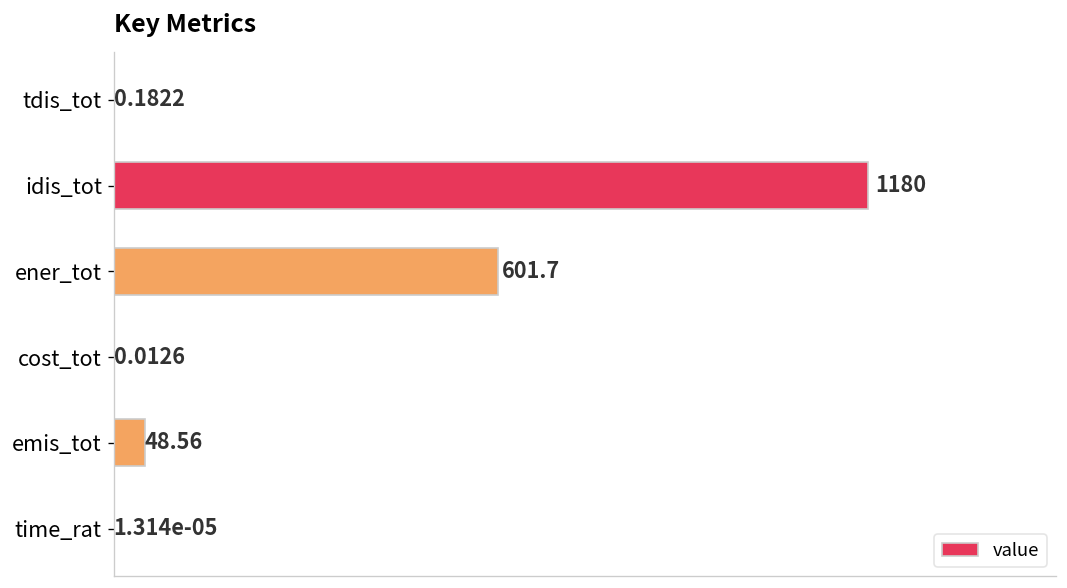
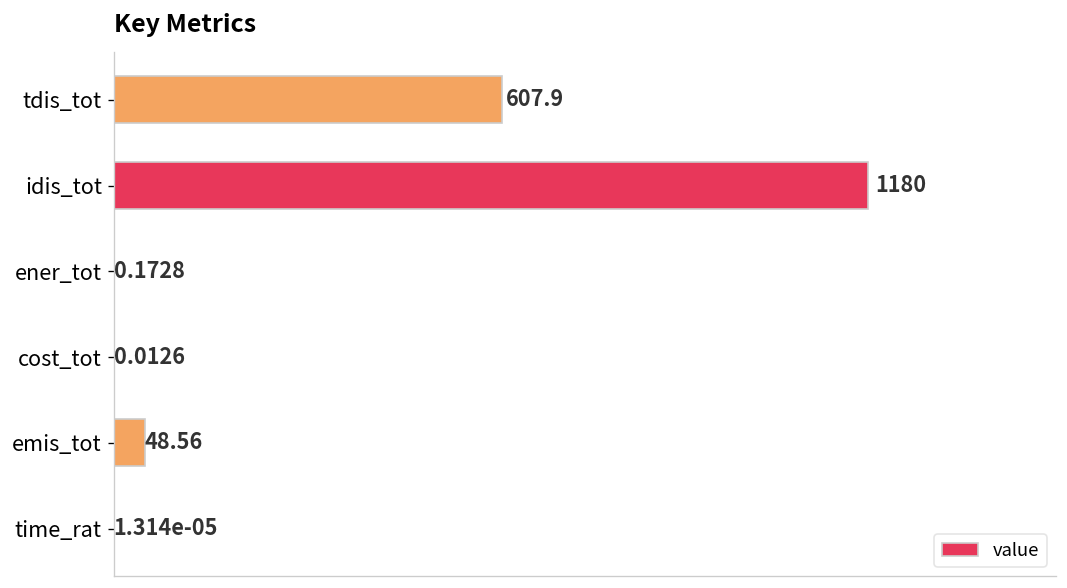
  {
-   "tdis_tot": "0.1822",
+   "tdis_tot": "607.9",
    "idis_tot": "1180",
-   "ener_tot": "601.7",
+   "ener_tot": "0.1728",
    "cost_tot": "0.0126",
    "emis_tot": "48.56",
    "time_rat": "1.314e-05"
  }
